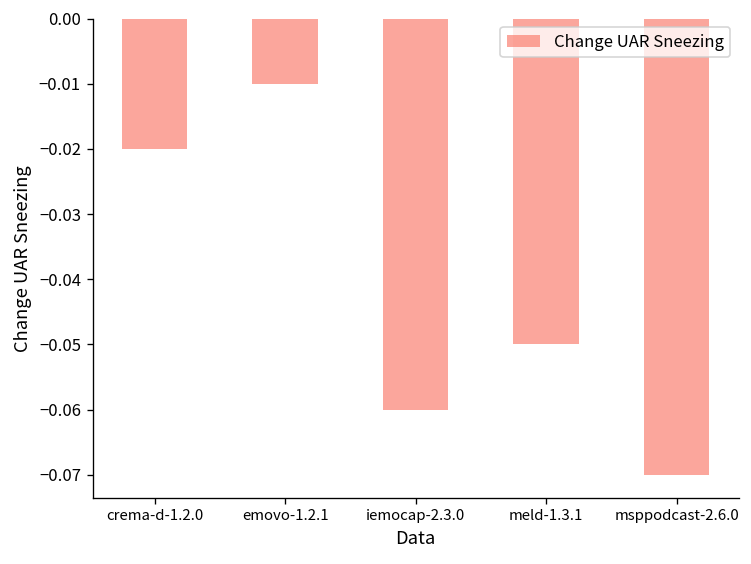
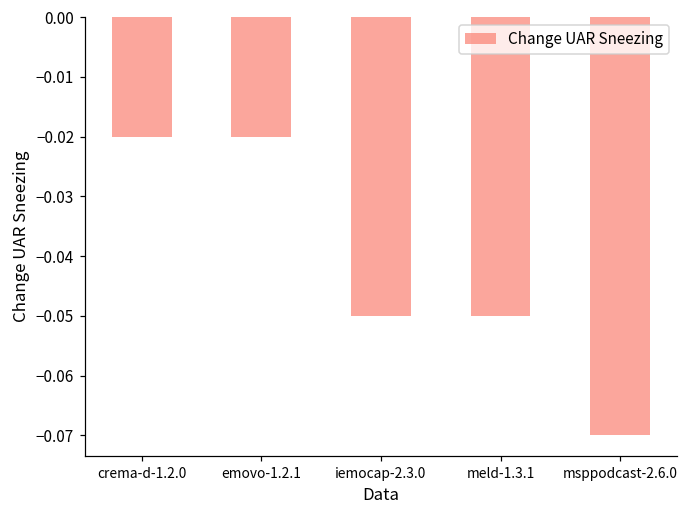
  {
    "crema-d-1.2.0": -0.02,
-   "emovo-1.2.1": -0.01,
-   "iemocap-2.3.0": -0.06,
+   "emovo-1.2.1": -0.02,
+   "iemocap-2.3.0": -0.05,
    "meld-1.3.1": -0.05,
    "msppodcast-2.6.0": -0.07
  }
